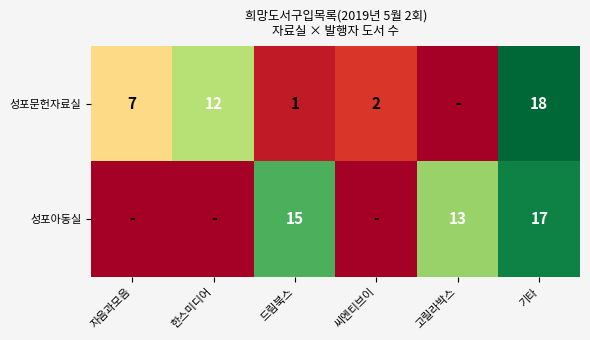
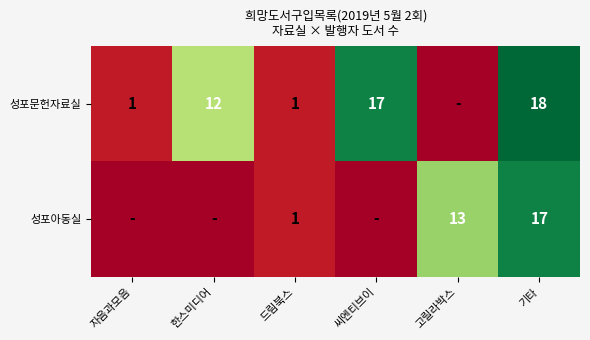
  {
    "성포문헌자료실": {
-     "자음과모음": 7,
+     "자음과모음": 1,
      "한스미디어": 12,
      "드림북스": 1,
-     "씨엔티브이": 2,
+     "씨엔티브이": 17,
      "기타": 18
    },
    "성포아동실": {
-     "드림북스": 15,
+     "드림북스": 1,
      "고릴라박스": 13,
      "기타": 17
    }
  }
